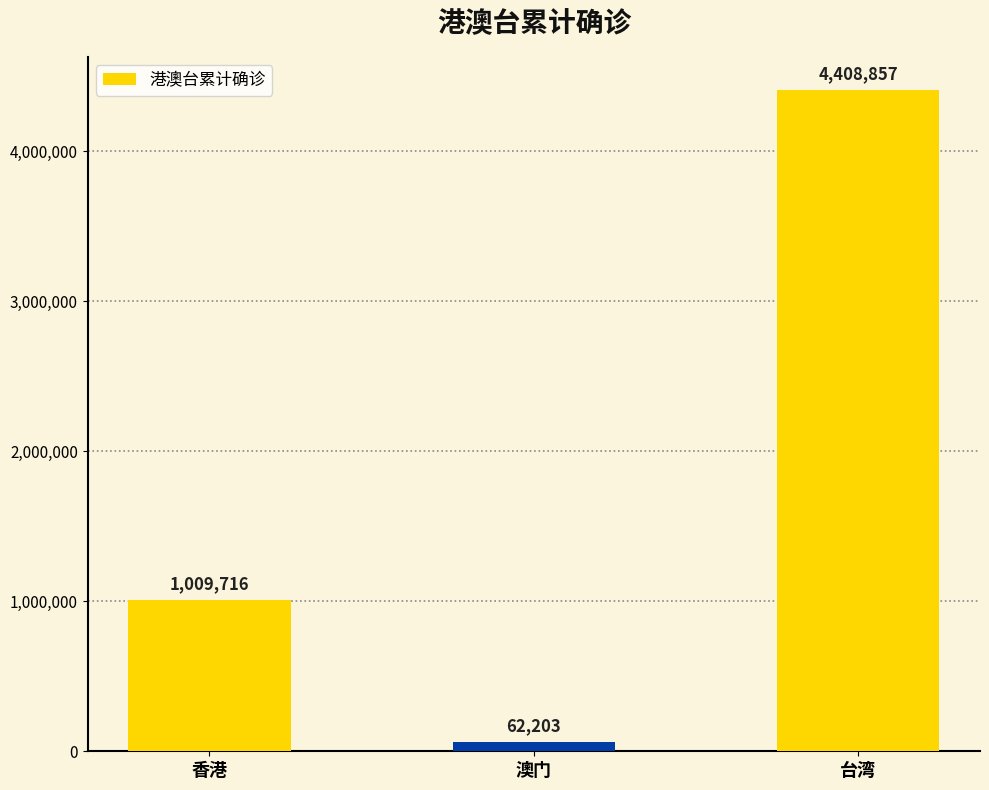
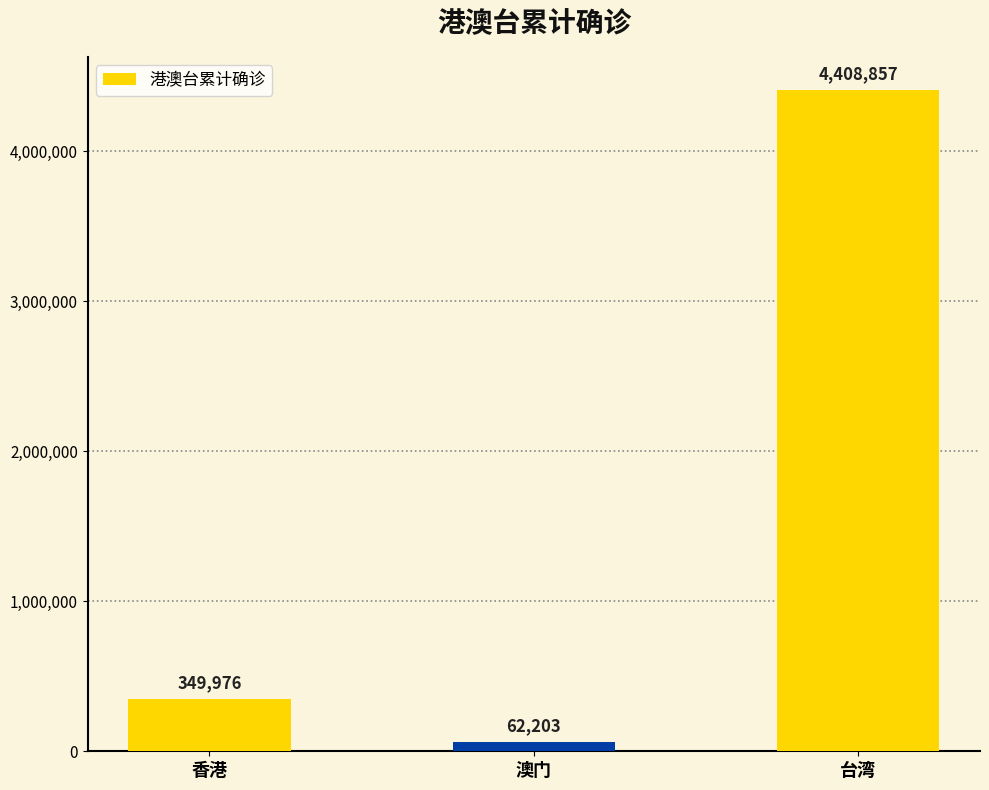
  {
-   "香港": "1,009,716",
+   "香港": "349,976",
    "澳门": "62,203",
    "台湾": "4,408,857"
  }
